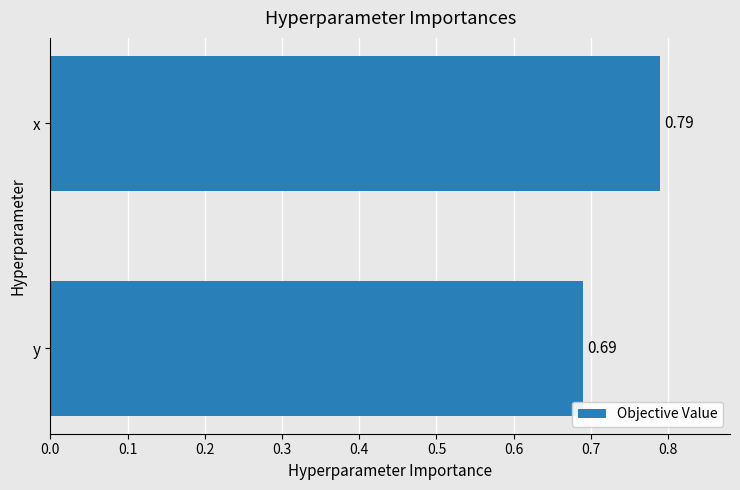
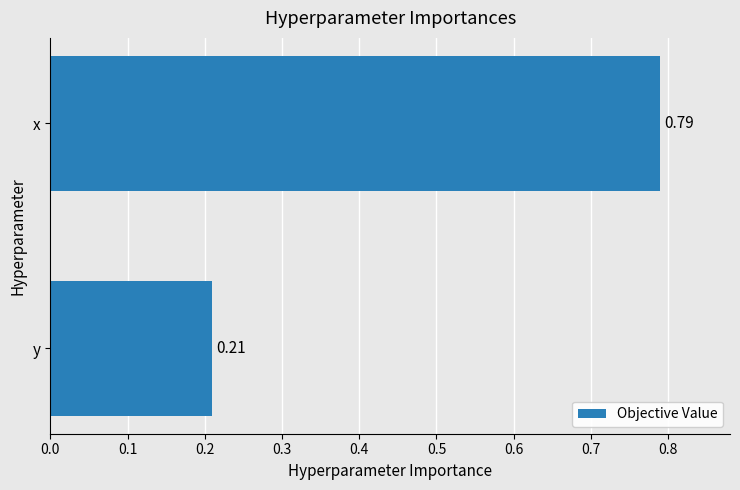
  {
    "x": 0.79,
-   "y": 0.69
+   "y": 0.21
  }
